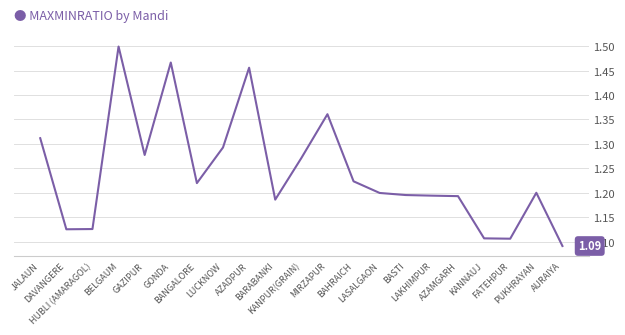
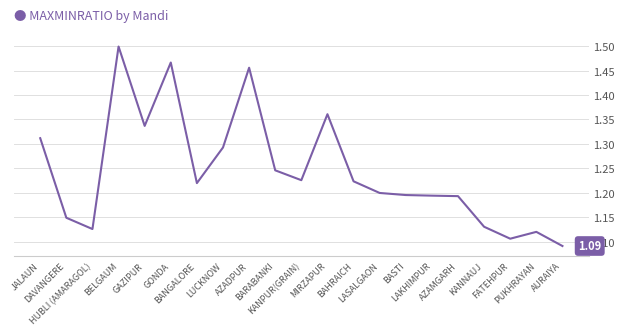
  {
    "JALAUN": 1.31,
-   "DAVANGERE": 1.13,
+   "DAVANGERE": 1.15,
    "HUBLI (AMARAGOL)": 1.13,
    "BELGAUM": 1.50,
-   "GAZIPUR": 1.28,
+   "GAZIPUR": 1.34,
    "GONDA": 1.47,
    "BANGALORE": 1.22,
    "LUCKNOW": 1.29,
    "AZADPUR": 1.46,
-   "BARABANKI": 1.19,
-   "KANPUR(GRAIN)": 1.27,
+   "BARABANKI": 1.25,
+   "KANPUR(GRAIN)": 1.23,
    "MIRZAPUR": 1.36,
    "BAHRAICH": 1.22,
    "LASALGAON": 1.20,
    "BASTI": 1.20,
    "LAKHIMPUR": 1.19,
    "AZAMGARH": 1.19,
-   "KANNAUJ": 1.11,
+   "KANNAUJ": 1.13,
    "FATEHPUR": 1.11,
-   "PUKHRAYAN": 1.20
+   "PUKHRAYAN": 1.12
  }
